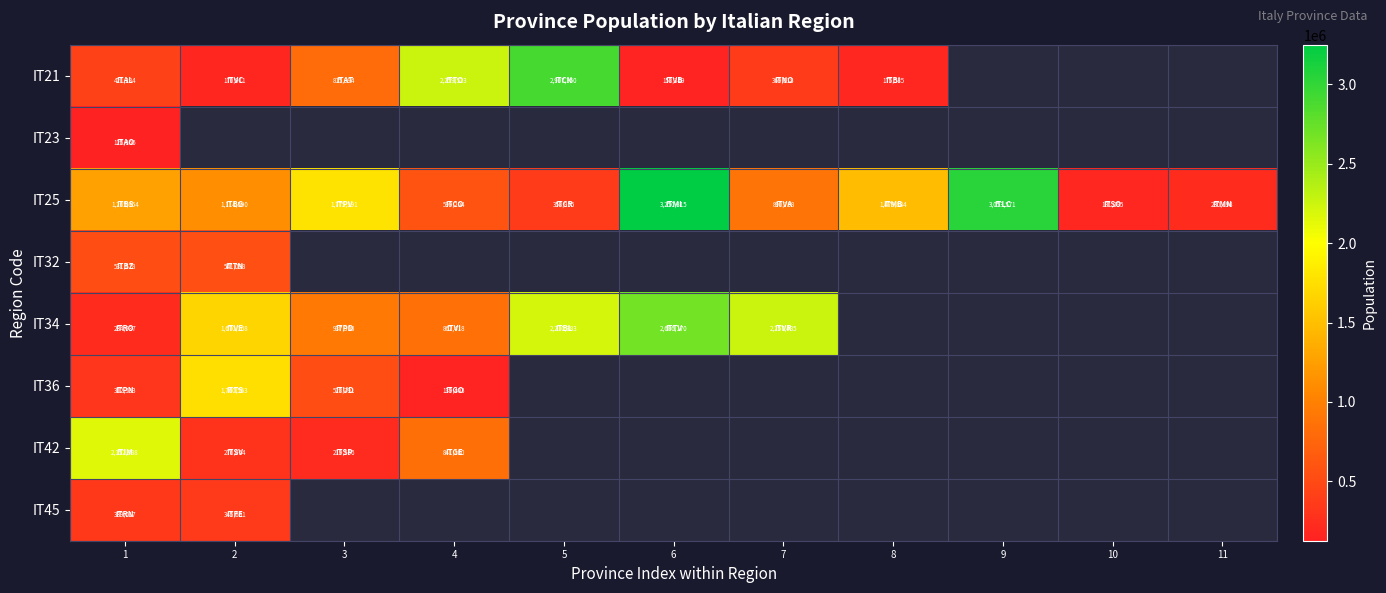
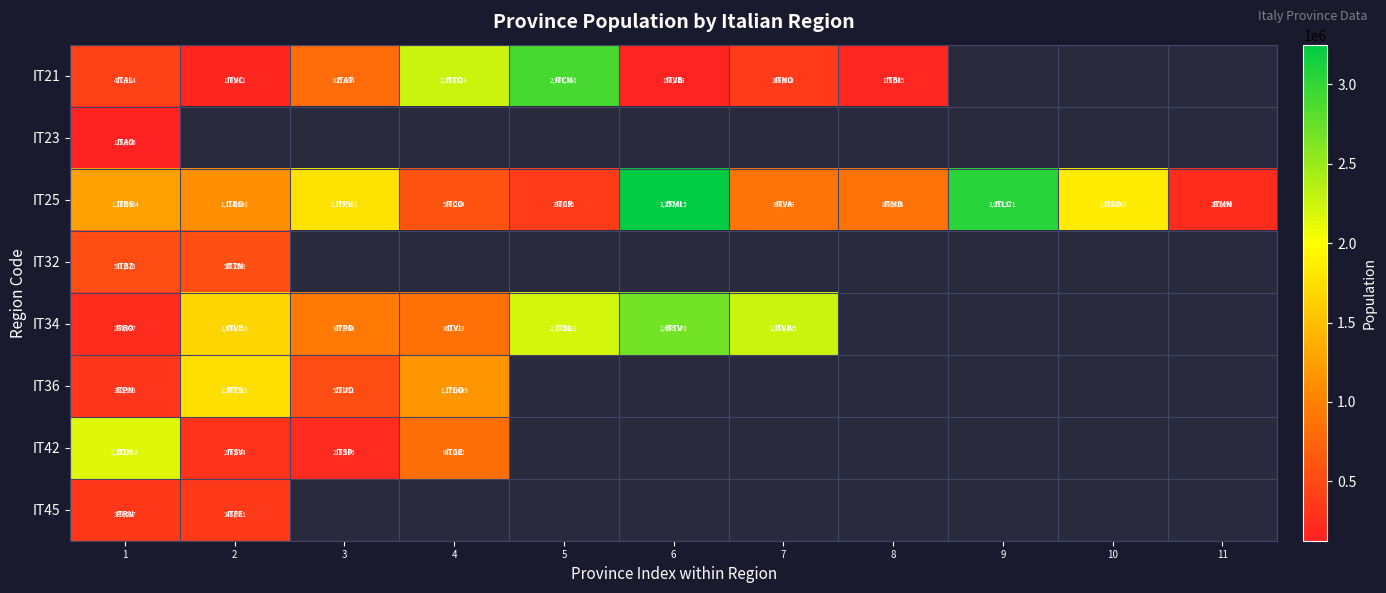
  {
    "IT25": {
-     "8": "1,479,884",
-     "10": "181,095"
+     "8": "873,935",
+     "10": "1,857,747"
    },
    "IT36": {
-     "4": "139,403"
+     "4": "1,172,609"
    }
  }
